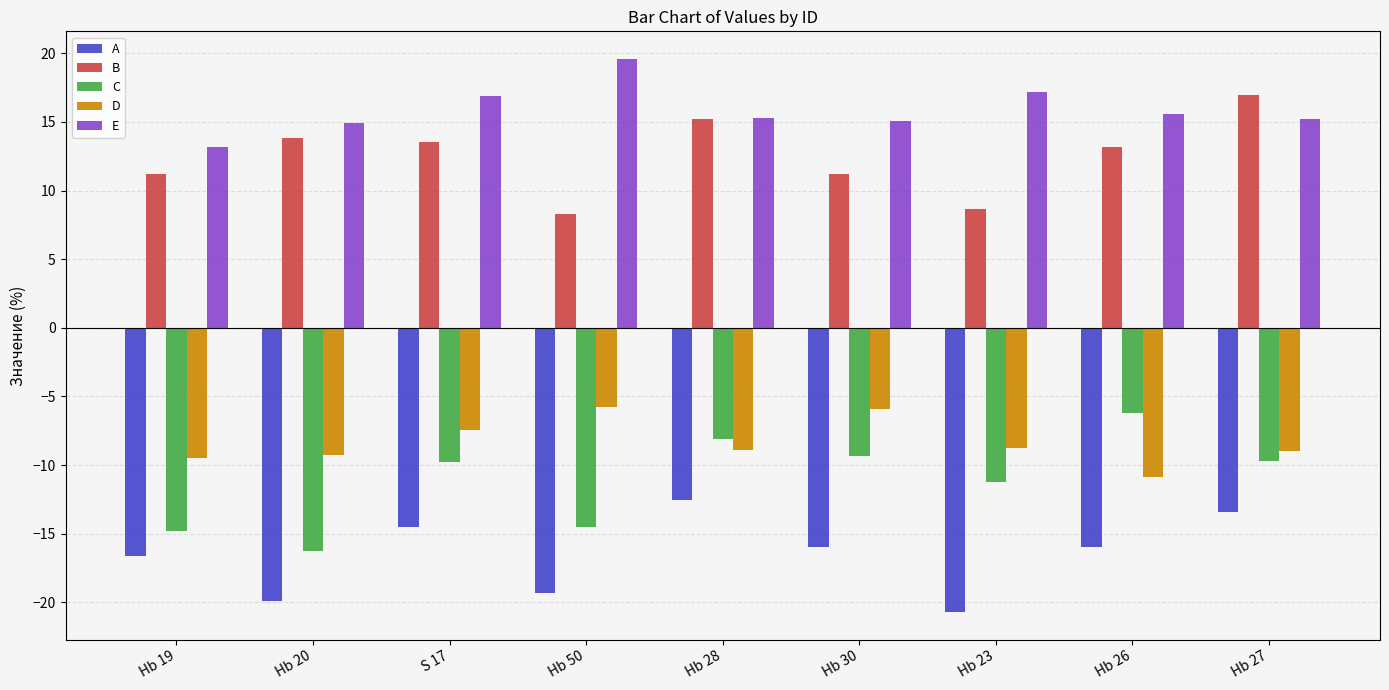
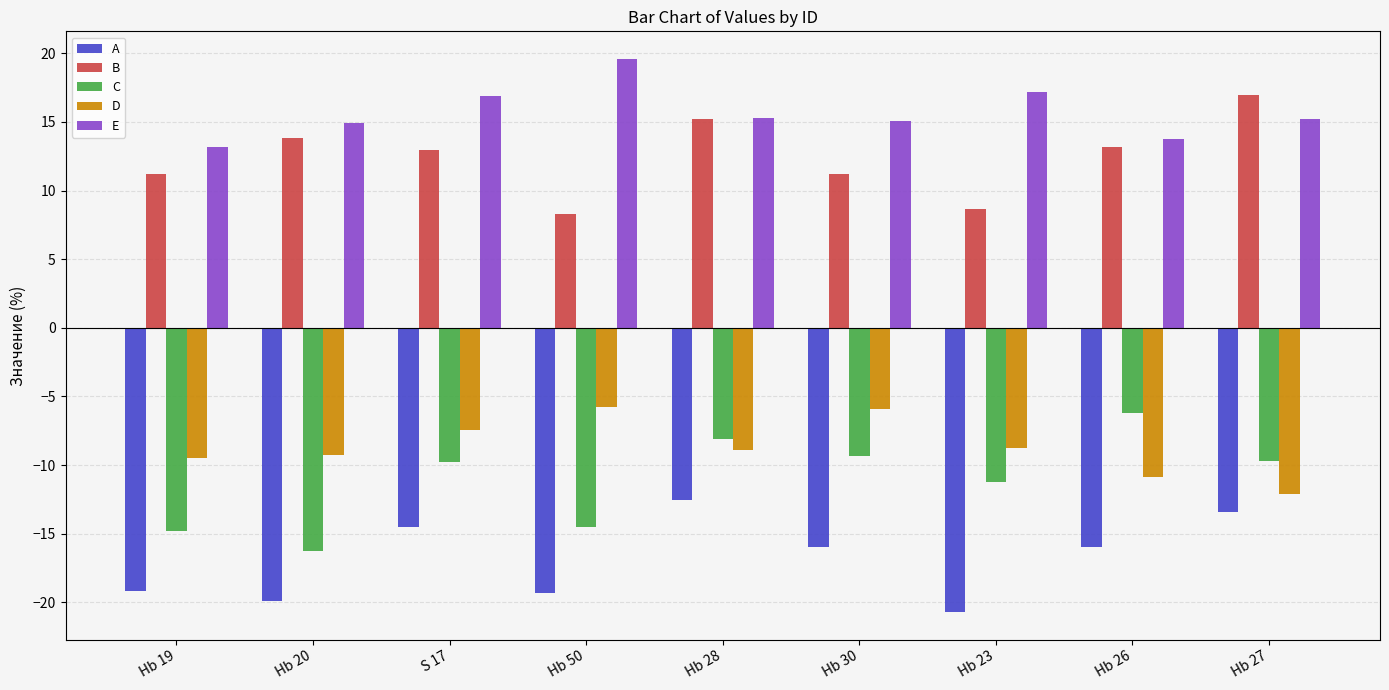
  {
    "A": {
-     "Hb 19": -16.7,
+     "Hb 19": -19.2,
      "Hb 20": -19.9,
      "S 17": -14.5,
      "Hb 50": -19.3,
      "Hb 28": -12.5,
      "Hb 30": -16.0,
      "Hb 23": -20.7,
      "Hb 26": -16.0,
      "Hb 27": -13.4
    },
    "B": {
      "Hb 19": 11.2,
      "Hb 20": 13.8,
-     "S 17": 13.5,
+     "S 17": 12.9,
      "Hb 50": 8.3,
      "Hb 28": 15.2,
      "Hb 30": 11.2,
      "Hb 23": 8.6,
      "Hb 26": 13.2,
      "Hb 27": 17.0
    },
    "C": {
      "Hb 19": -14.8,
      "Hb 20": -16.3,
      "S 17": -9.8,
      "Hb 50": -14.5,
      "Hb 28": -8.1,
      "Hb 30": -9.4,
      "Hb 23": -11.2,
      "Hb 26": -6.2,
      "Hb 27": -9.7
    },
    "D": {
      "Hb 19": -9.5,
      "Hb 20": -9.3,
      "S 17": -7.5,
      "Hb 50": -5.8,
      "Hb 28": -8.9,
      "Hb 30": -5.9,
      "Hb 23": -8.7,
      "Hb 26": -10.9,
-     "Hb 27": -9.0
+     "Hb 27": -12.1
    },
    "E": {
      "Hb 19": 13.2,
      "Hb 20": 14.9,
      "S 17": 16.9,
      "Hb 50": 19.6,
      "Hb 28": 15.3,
      "Hb 30": 15.0,
      "Hb 23": 17.2,
-     "Hb 26": 15.6,
+     "Hb 26": 13.8,
      "Hb 27": 15.3
    }
  }
